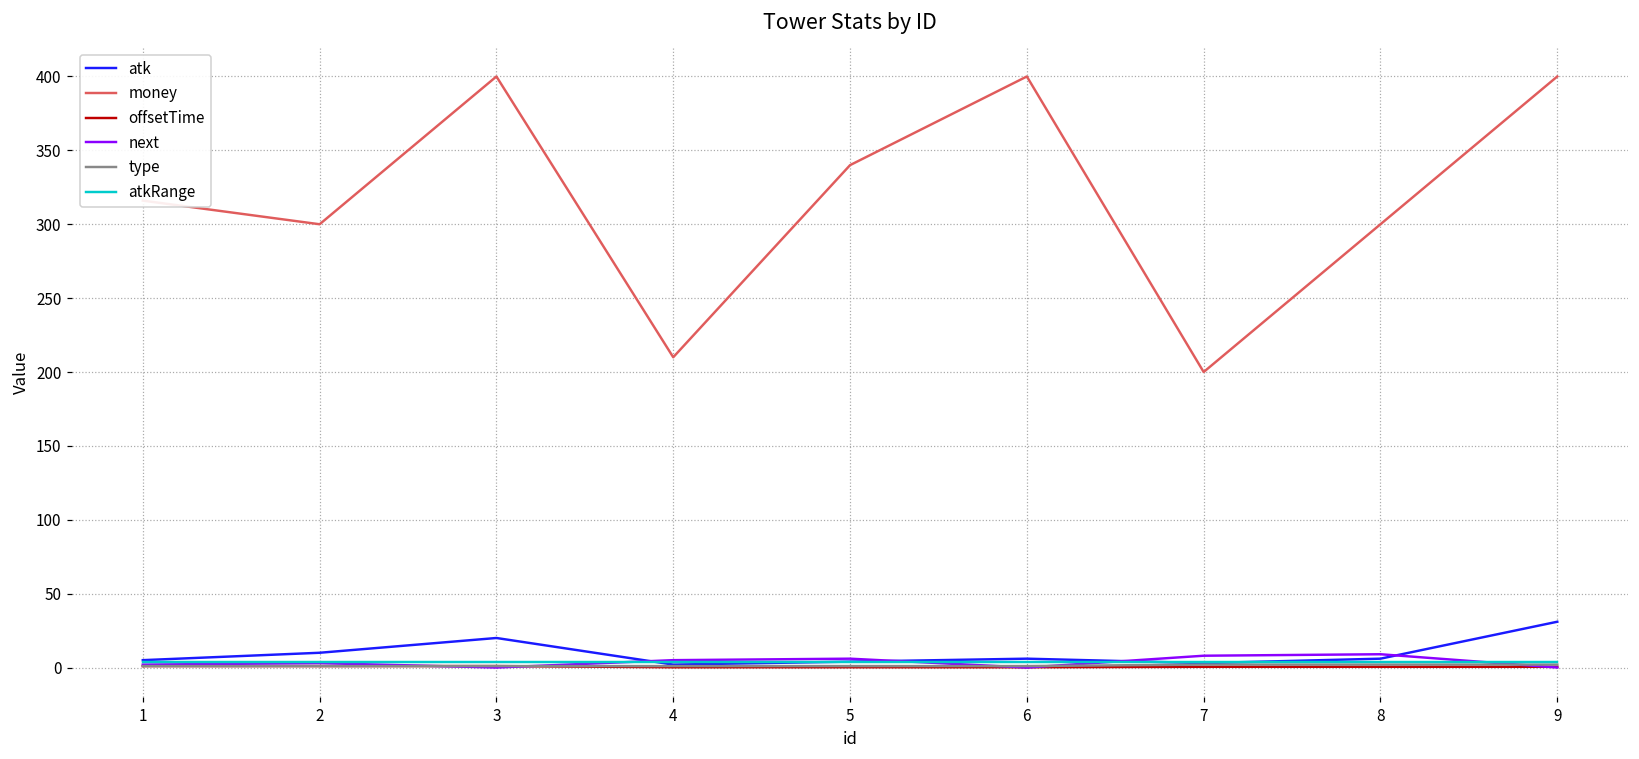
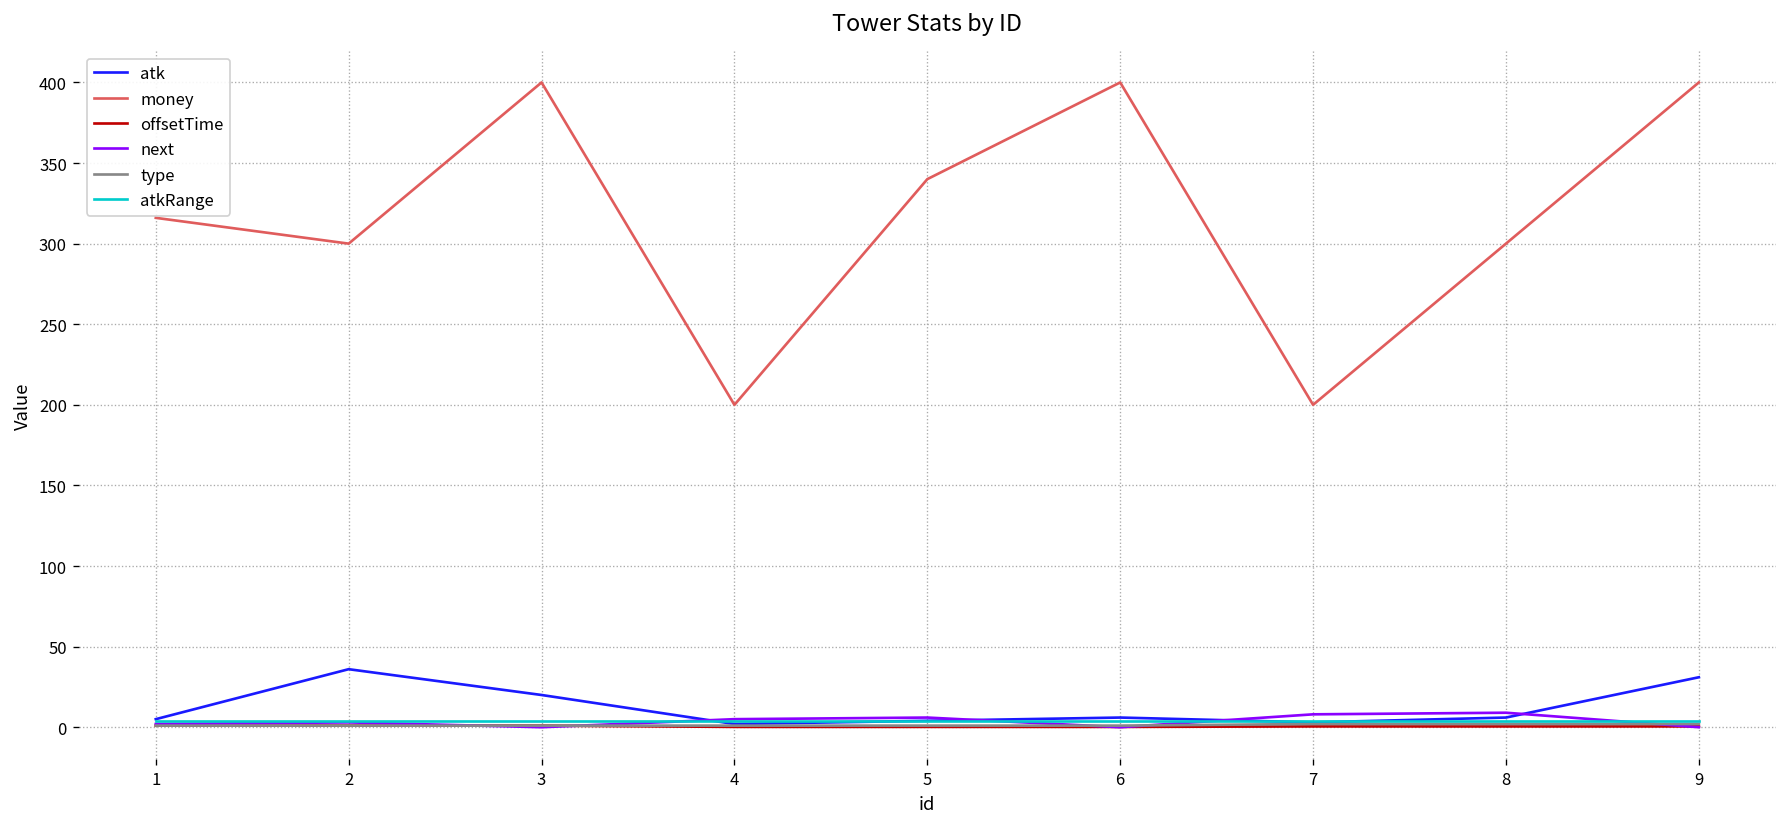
  {
    "atk": {
-     "2": 10,
+     "2": 36,
      "3": 20,
      "6": 6,
      "8": 6,
      "9": 31
    },
    "money": {
      "1": 316,
      "2": 300,
      "3": 400,
-     "4": 210,
+     "4": 200,
      "5": 340,
      "6": 400,
      "7": 200,
      "8": 300,
      "9": 400
    },
    "next": {
      "5": 6,
      "7": 8,
      "8": 9
    },
    "atkRange": {
      "3": 4,
      "6": 4,
      "8": 4,
      "9": 4
    }
  }
